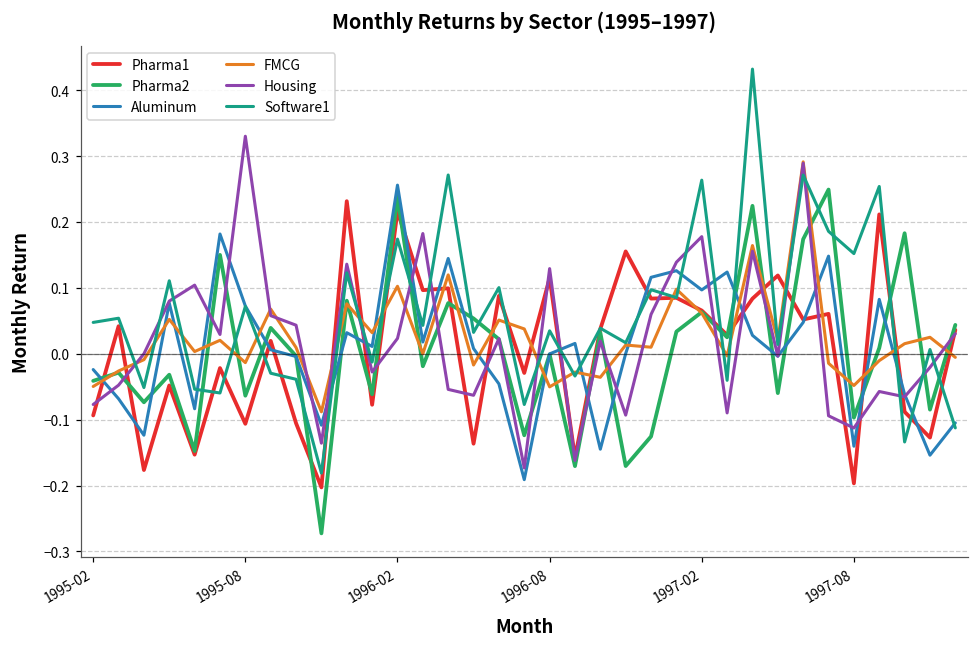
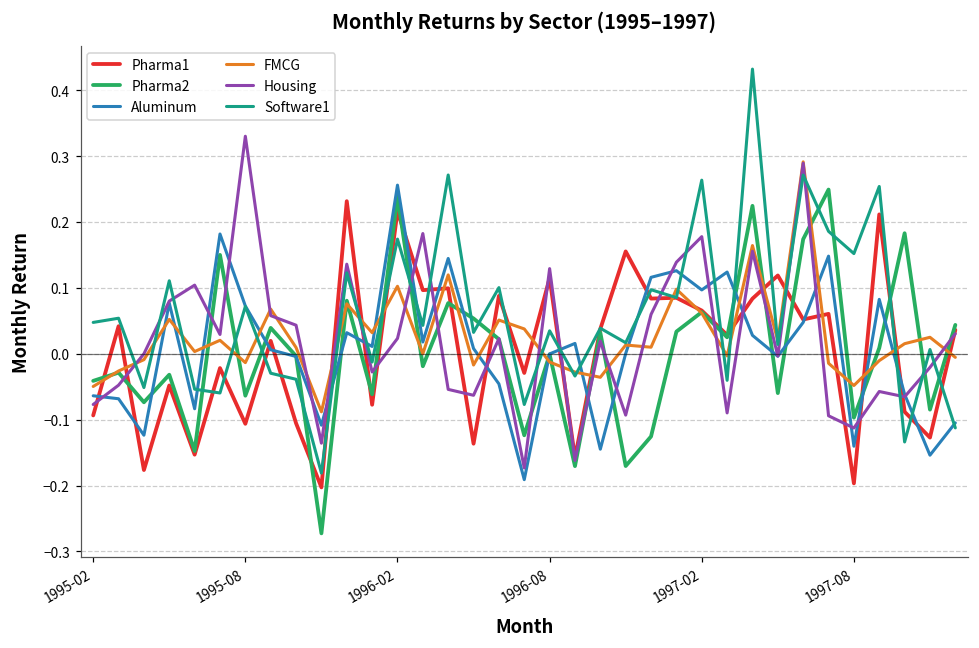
  {
    "Pharma1": {
      "1995-02": -0.09,
      "1995-08": -0.11,
      "1996-02": 0.22,
      "1996-08": 0.11,
      "1997-08": -0.20
    },
    "Aluminum": {
-     "1995-02": -0.02,
+     "1995-02": -0.06,
      "1996-02": 0.26,
      "1997-02": 0.10,
      "1997-08": -0.14
    },
    "FMCG": {
      "1995-02": -0.05,
      "1995-08": -0.01,
      "1996-02": 0.10,
-     "1996-08": -0.05,
+     "1996-08": -0.01,
      "1997-08": -0.05
    },
    "Housing": {
      "1995-02": -0.08,
      "1995-08": 0.33,
      "1996-02": 0.02,
      "1996-08": 0.13,
      "1997-02": 0.18,
      "1997-08": -0.11
    }
  }
